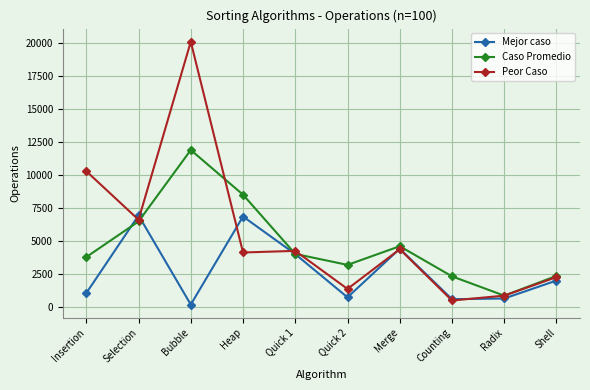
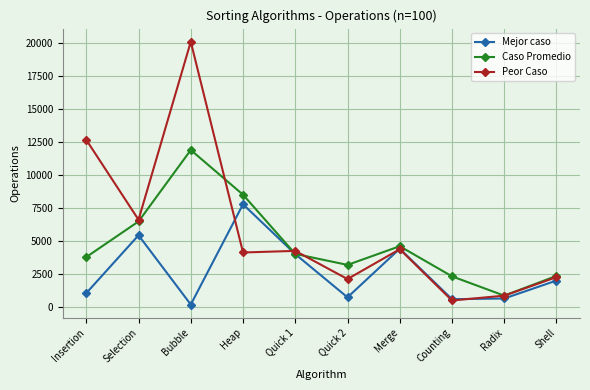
  {
    "Mejor caso": {
      "Insertion": 1100,
-     "Selection": 7000,
+     "Selection": 5400,
      "Bubble": 200,
-     "Heap": 6900,
+     "Heap": 7800,
      "Quick 2": 700,
      "Radix": 700,
      "Shell": 2000
    },
    "Caso Promedio": {
      "Insertion": 3800,
      "Bubble": 11900,
      "Heap": 8500,
      "Quick 2": 3200,
      "Counting": 2300
    },
    "Peor Caso": {
-     "Insertion": 10300,
+     "Insertion": 12700,
      "Bubble": 20100,
      "Heap": 4100,
      "Quick 1": 4300,
-     "Quick 2": 1400
+     "Quick 2": 2100
    }
  }
